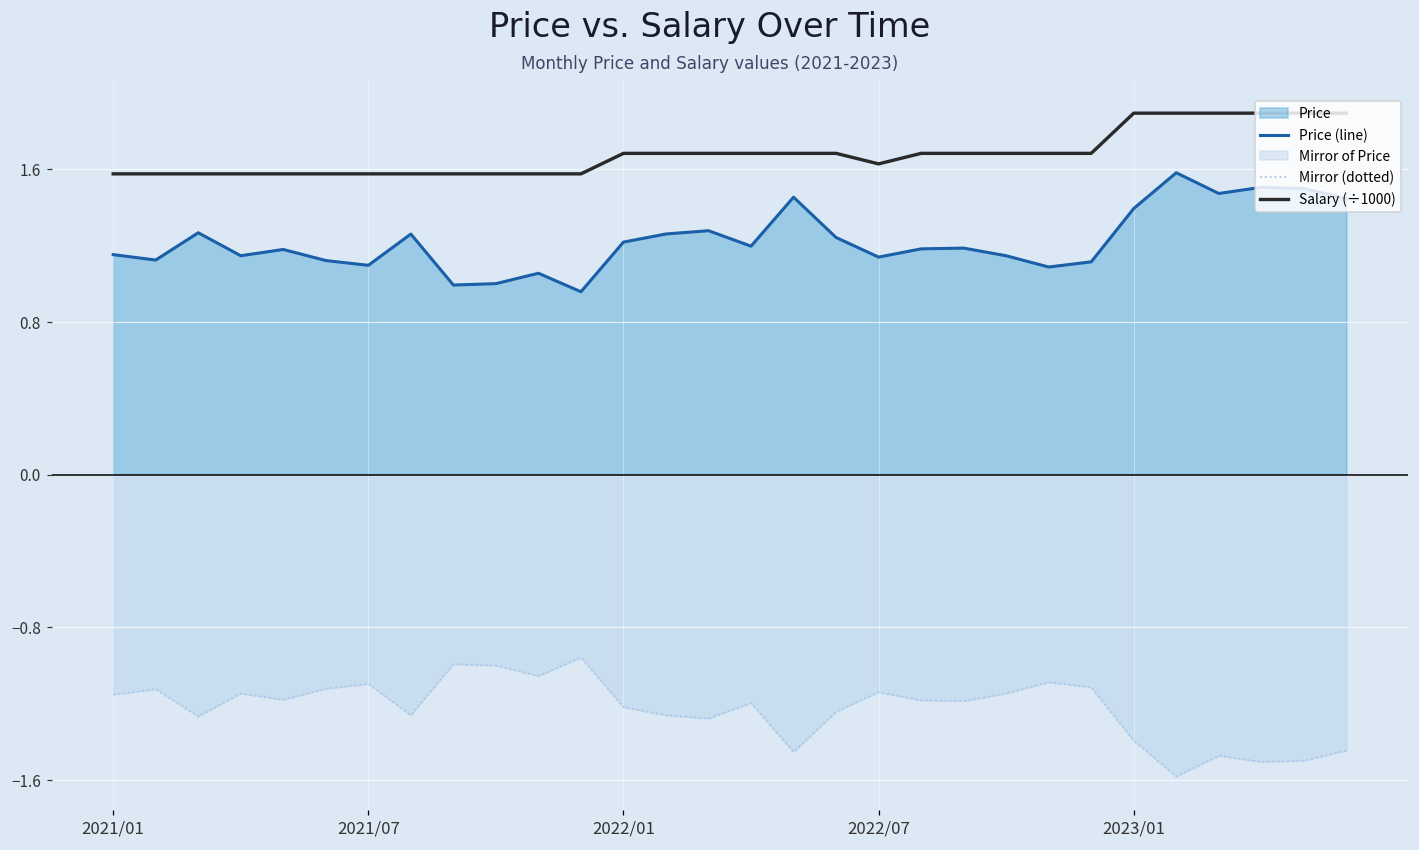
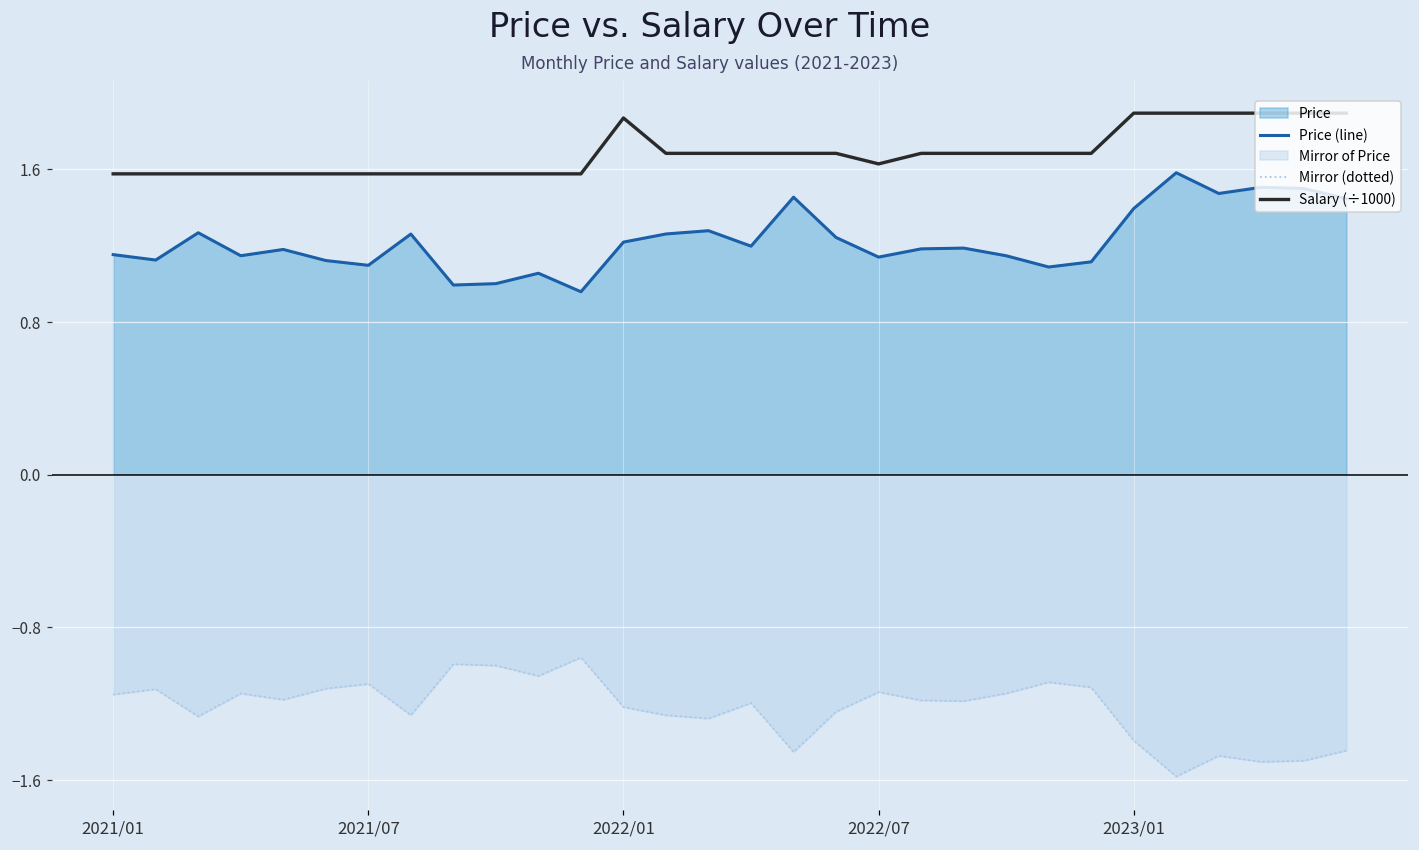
  {
    "Salary (÷1000)": {
      "2021/01": 1.58,
      "2021/07": 1.58,
-     "2022/01": 1.68,
+     "2022/01": 1.87,
      "2022/07": 1.63,
      "2023/01": 1.89
    }
  }
